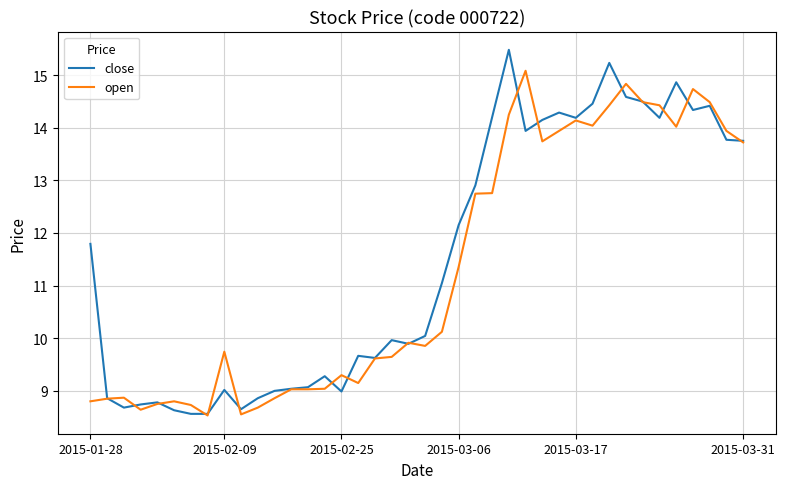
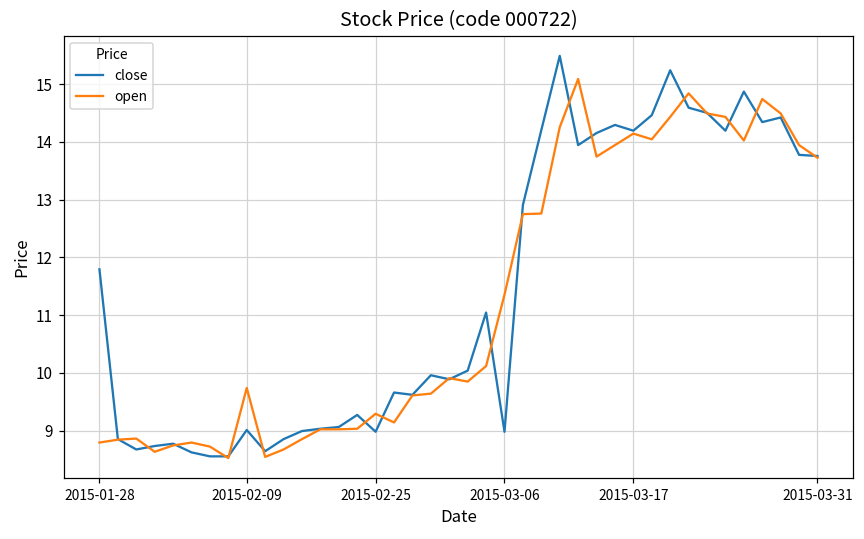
  {
    "close": {
      "2015-01-28": 11.8,
      "2015-02-09": 9.0,
      "2015-02-25": 9.0,
-     "2015-03-06": 12.2,
+     "2015-03-06": 9.0,
      "2015-03-17": 14.2
    },
    "open": {
      "2015-01-28": 8.8,
      "2015-02-09": 9.7,
      "2015-02-25": 9.3,
      "2015-03-06": 11.4,
      "2015-03-17": 14.1
    }
  }
